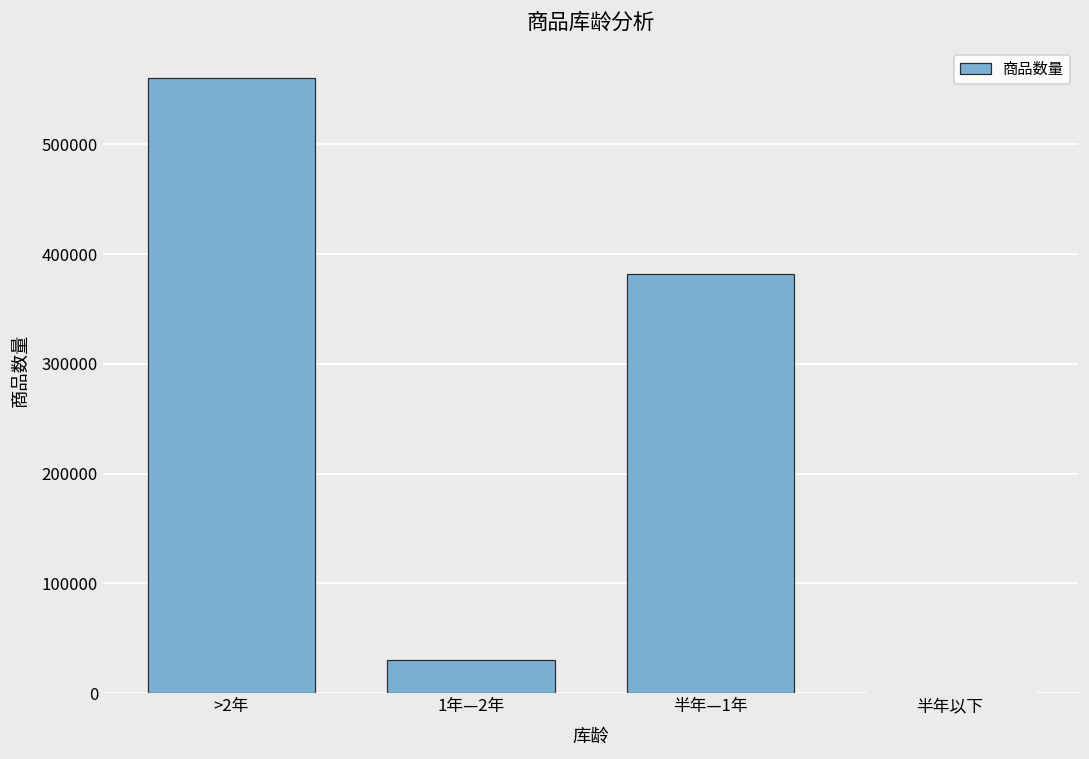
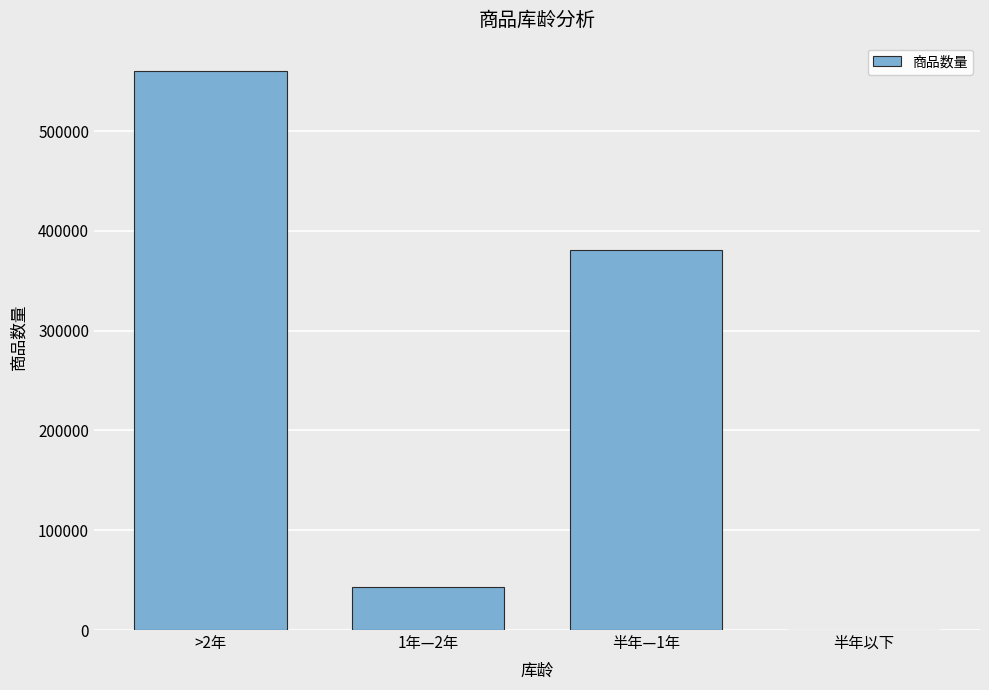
  {
    ">2年": 560000,
-   "1年—2年": 30000,
+   "1年—2年": 40000,
    "半年—1年": 380000,
    "半年以下": 0
  }
